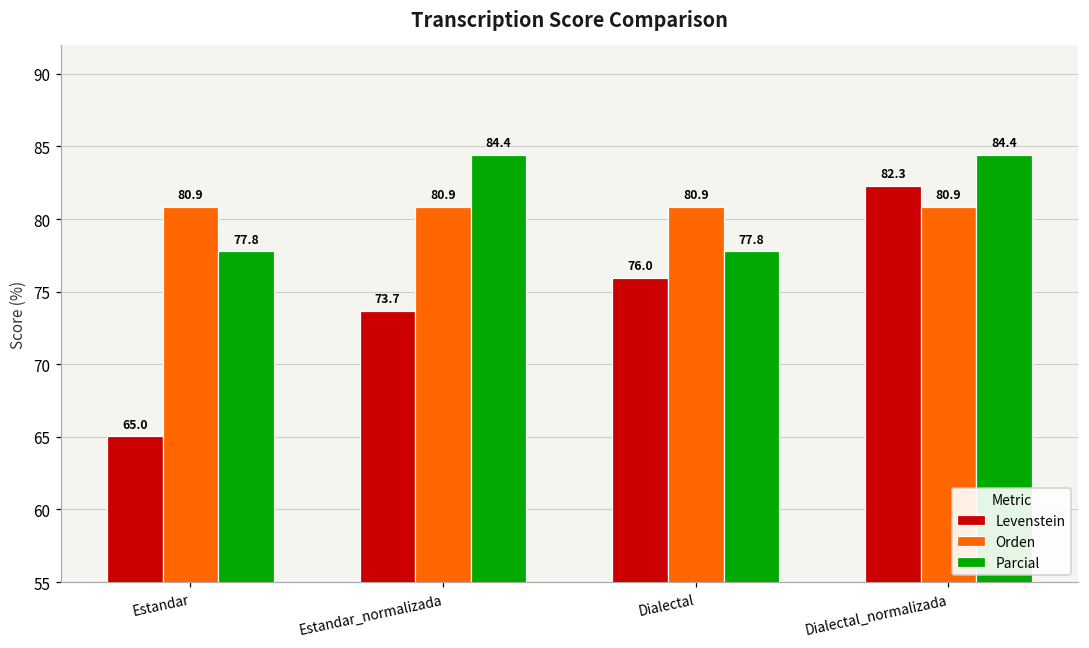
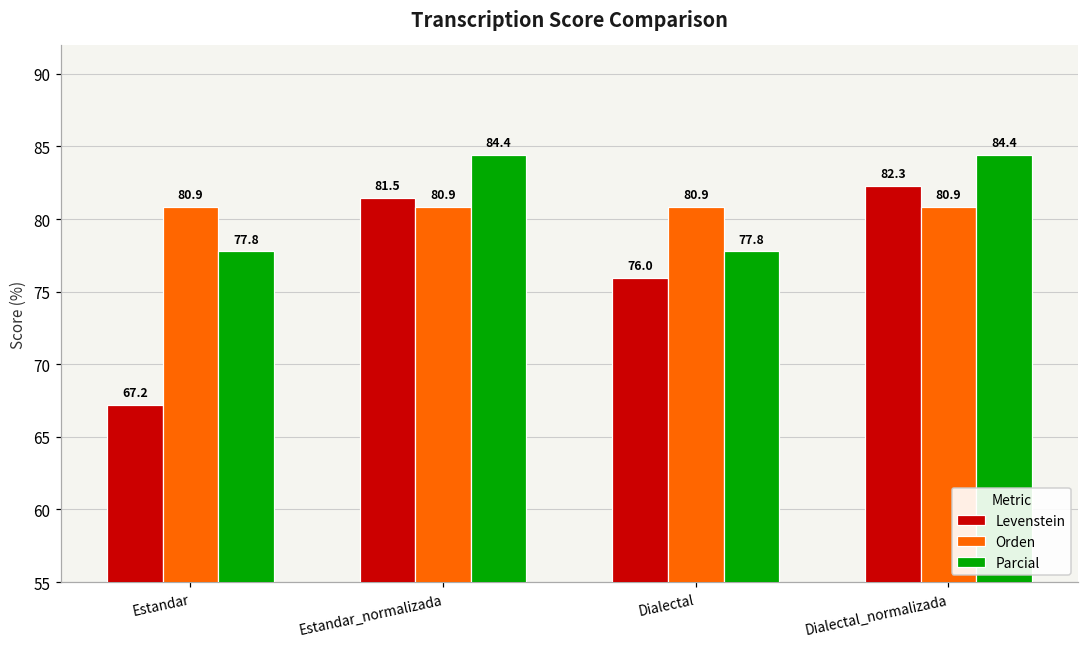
  {
    "Levenstein": {
-     "Estandar": 65.0,
-     "Estandar_normalizada": 73.7,
+     "Estandar": 67.2,
+     "Estandar_normalizada": 81.5,
      "Dialectal": 76.0,
      "Dialectal_normalizada": 82.3
    },
    "Orden": {
      "Estandar": 80.9,
      "Estandar_normalizada": 80.9,
      "Dialectal": 80.9,
      "Dialectal_normalizada": 80.9
    },
    "Parcial": {
      "Estandar": 77.8,
      "Estandar_normalizada": 84.4,
      "Dialectal": 77.8,
      "Dialectal_normalizada": 84.4
    }
  }
